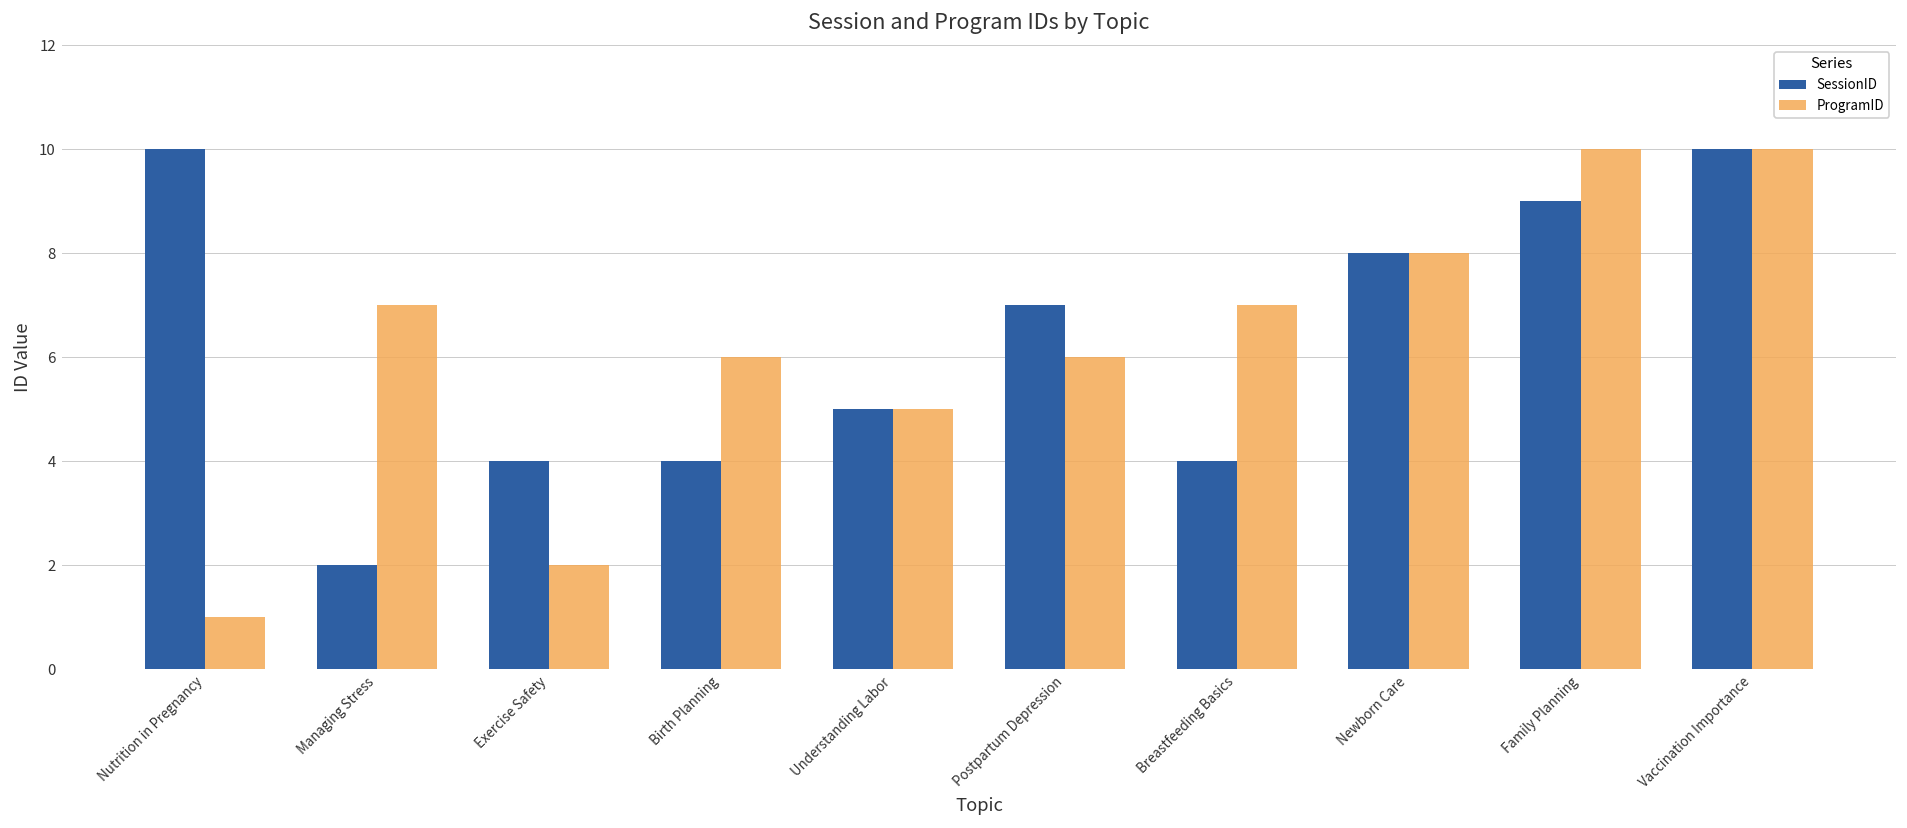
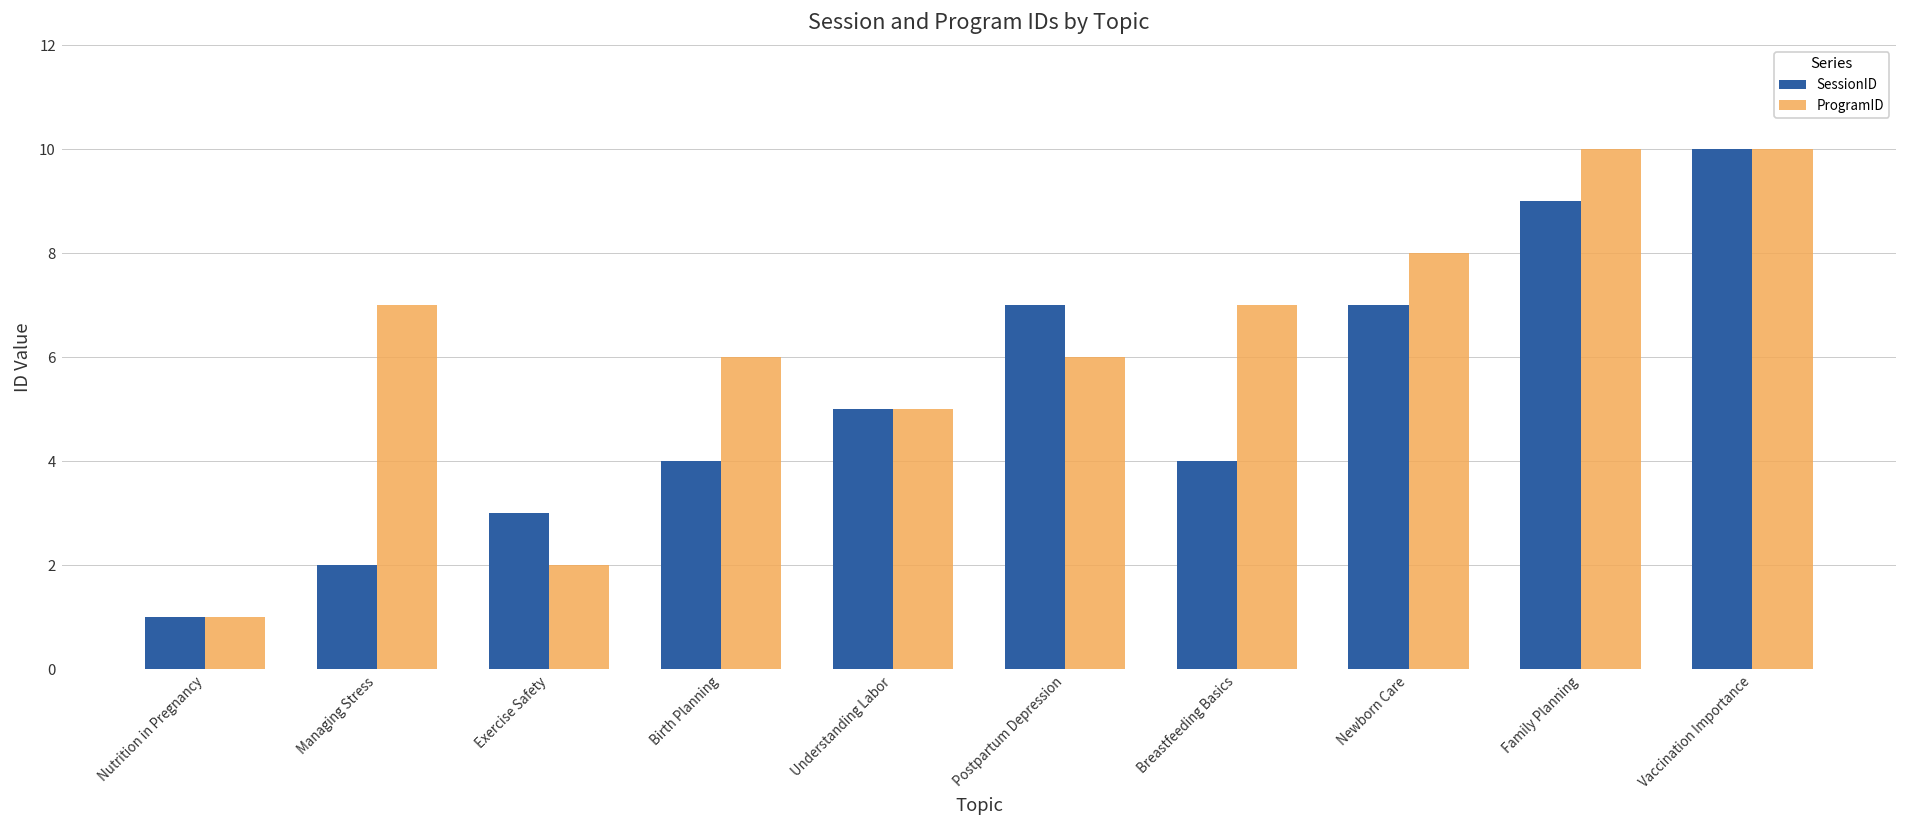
  {
    "SessionID": {
-     "Nutrition in Pregnancy": 10,
+     "Nutrition in Pregnancy": 1,
      "Managing Stress": 2,
-     "Exercise Safety": 4,
+     "Exercise Safety": 3,
      "Birth Planning": 4,
      "Understanding Labor": 5,
      "Postpartum Depression": 7,
      "Breastfeeding Basics": 4,
-     "Newborn Care": 8,
+     "Newborn Care": 7,
      "Family Planning": 9,
      "Vaccination Importance": 10
    },
    "ProgramID": {
      "Nutrition in Pregnancy": 1,
      "Managing Stress": 7,
      "Exercise Safety": 2,
      "Birth Planning": 6,
      "Understanding Labor": 5,
      "Postpartum Depression": 6,
      "Breastfeeding Basics": 7,
      "Newborn Care": 8,
      "Family Planning": 10,
      "Vaccination Importance": 10
    }
  }
